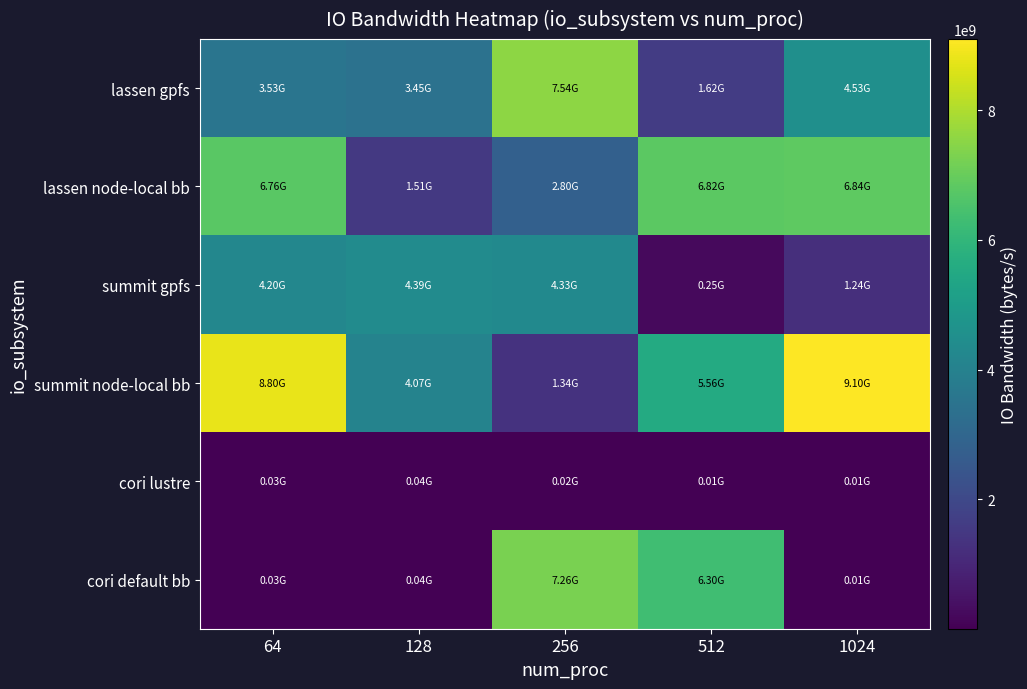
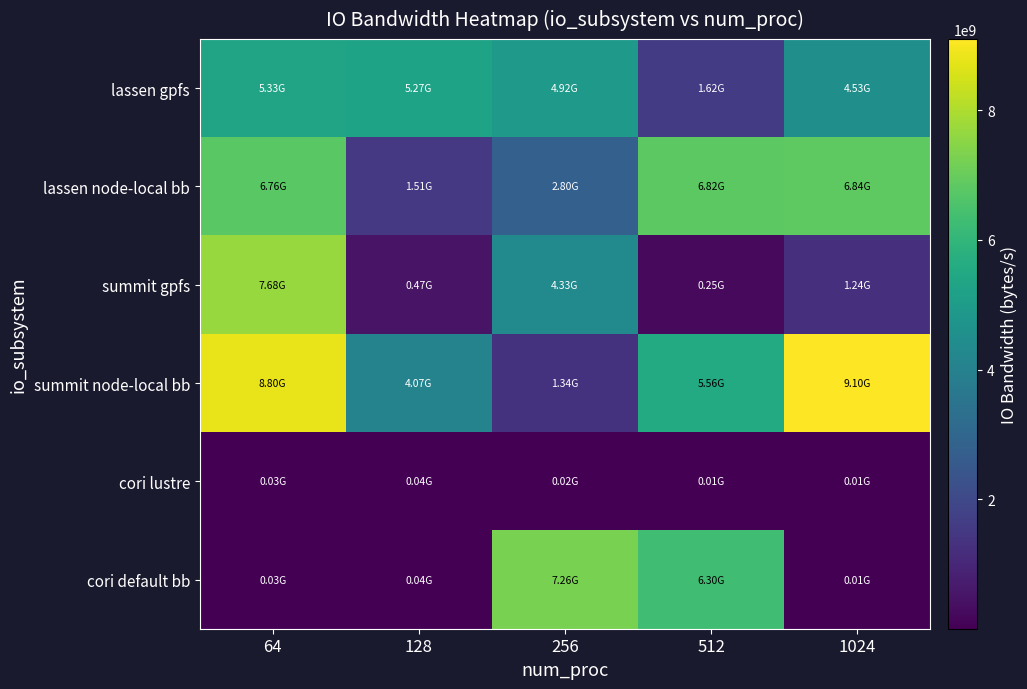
  {
    "lassen gpfs": {
-     "64": "3.53G",
-     "128": "3.45G",
-     "256": "7.54G",
+     "64": "5.33G",
+     "128": "5.27G",
+     "256": "4.92G",
      "512": "1.62G",
      "1024": "4.53G"
    },
    "lassen node-local bb": {
      "64": "6.76G",
      "128": "1.51G",
      "256": "2.80G",
      "512": "6.82G",
      "1024": "6.84G"
    },
    "summit gpfs": {
-     "64": "4.20G",
-     "128": "4.39G",
+     "64": "7.68G",
+     "128": "0.47G",
      "256": "4.33G",
      "512": "0.25G",
      "1024": "1.24G"
    },
    "summit node-local bb": {
      "64": "8.80G",
      "128": "4.07G",
      "256": "1.34G",
      "512": "5.56G",
      "1024": "9.10G"
    },
    "cori lustre": {
      "64": "0.03G",
      "128": "0.04G",
      "256": "0.02G",
      "512": "0.01G",
      "1024": "0.01G"
    },
    "cori default bb": {
      "64": "0.03G",
      "128": "0.04G",
      "256": "7.26G",
      "512": "6.30G",
      "1024": "0.01G"
    }
  }
